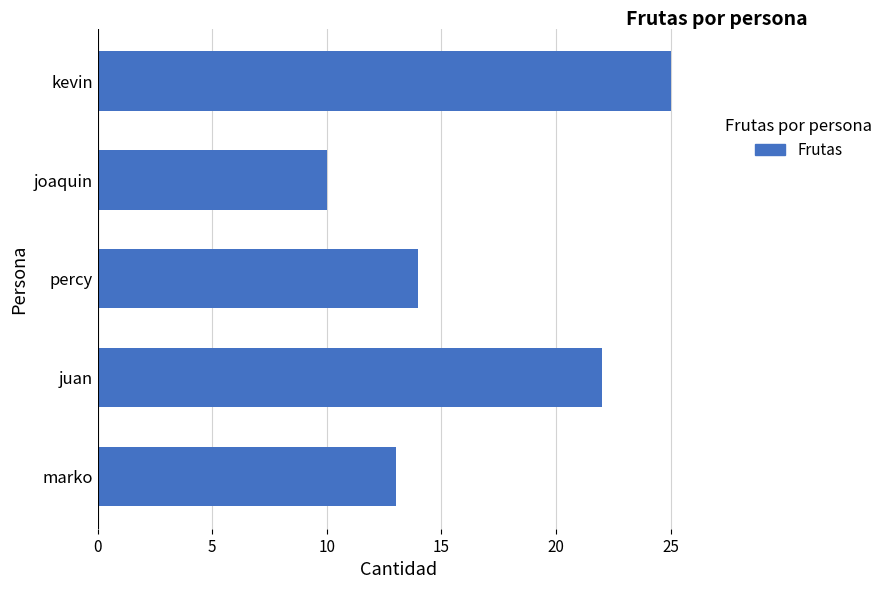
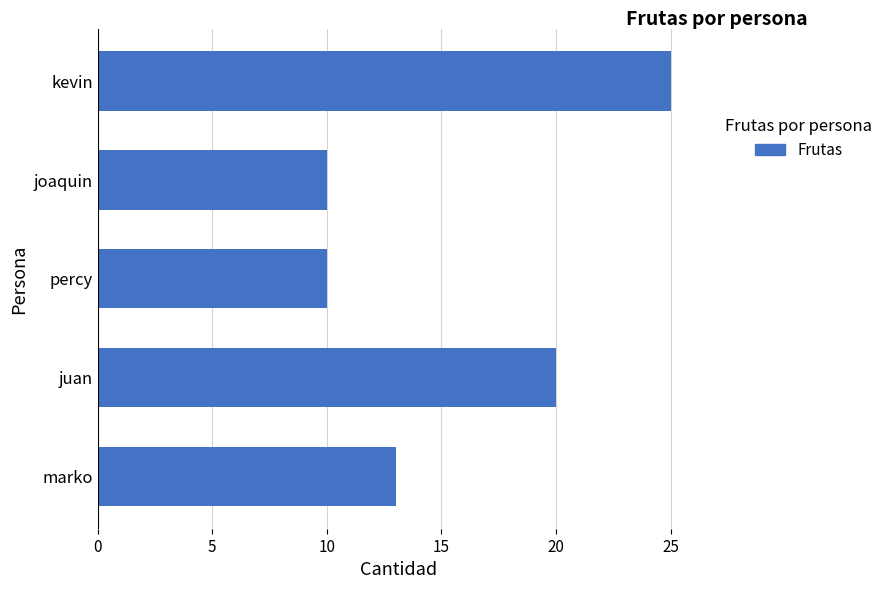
  {
    "kevin": 25,
    "joaquin": 10,
-   "percy": 14,
-   "juan": 22,
+   "percy": 10,
+   "juan": 20,
    "marko": 13
  }
